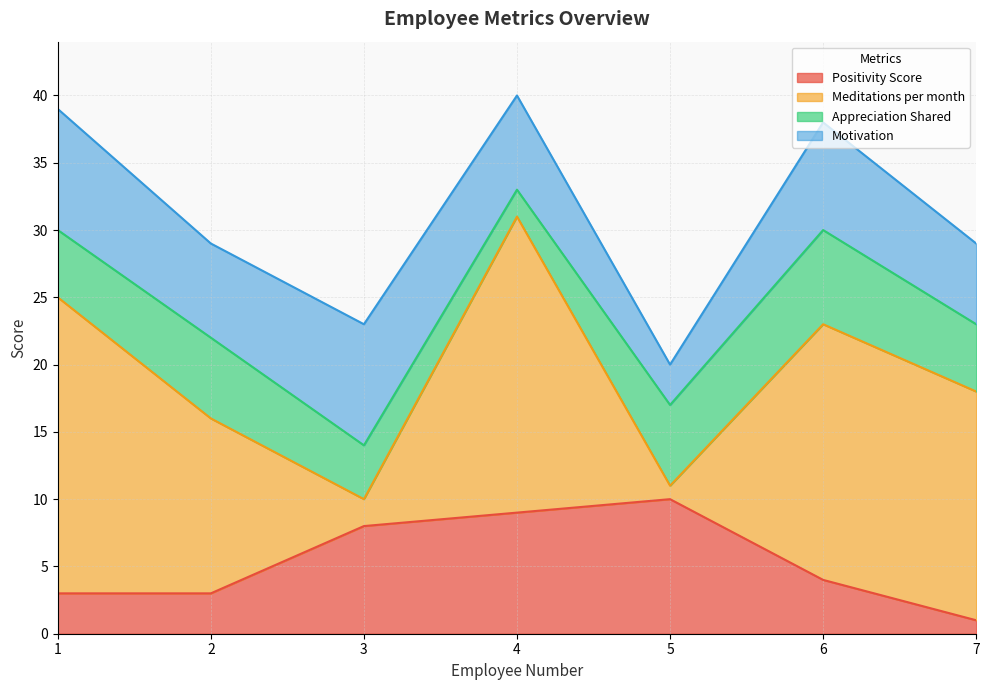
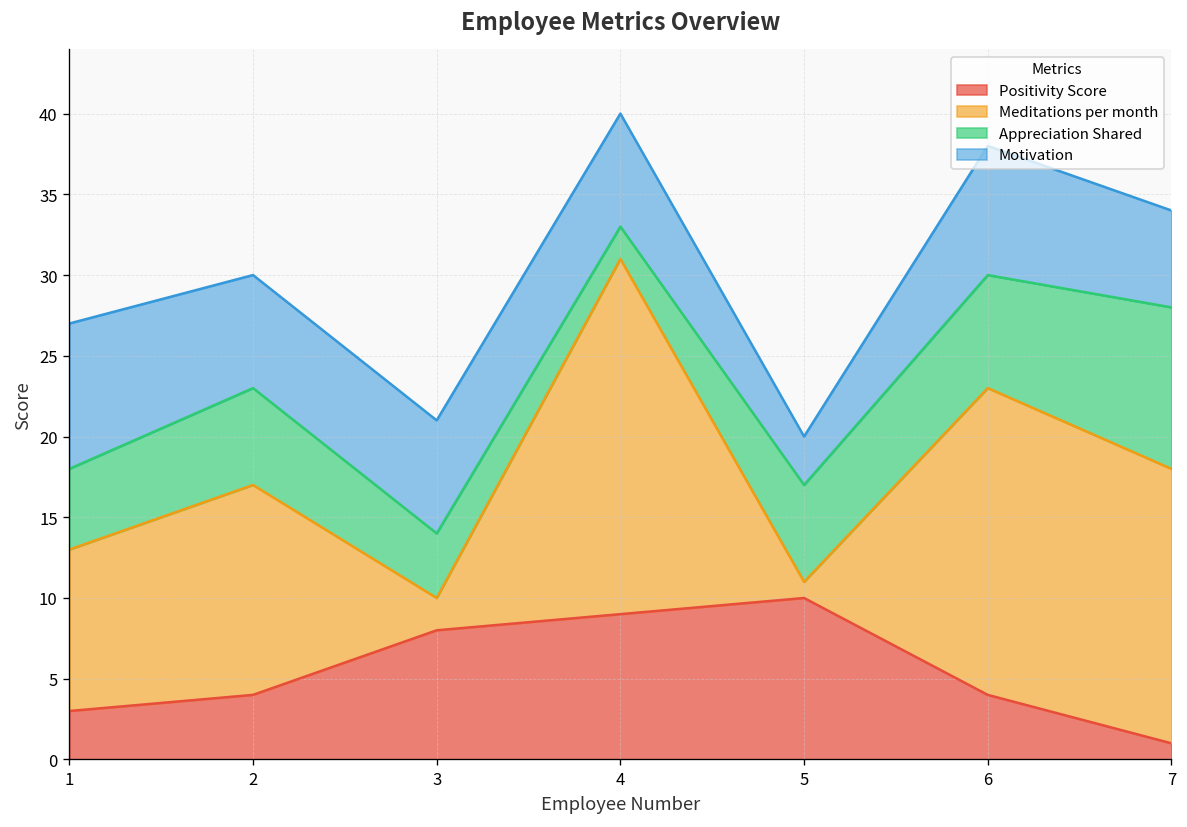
  {
    "Positivity Score": {
      "1": 3,
-     "2": 3,
+     "2": 4,
      "3": 8,
      "4": 9,
      "5": 10,
      "6": 4,
      "7": 1
    },
    "Meditations per month": {
-     "1": 22,
+     "1": 10,
      "2": 13,
      "3": 2,
      "4": 22,
      "5": 1,
      "6": 19,
      "7": 17
    },
    "Appreciation Shared": {
      "1": 5,
      "2": 6,
      "3": 4,
      "4": 2,
      "5": 6,
      "6": 7,
-     "7": 5
+     "7": 10
    },
    "Motivation": {
      "1": 9,
      "2": 7,
-     "3": 9,
+     "3": 7,
      "4": 7,
      "5": 3,
      "7": 6
    }
  }
